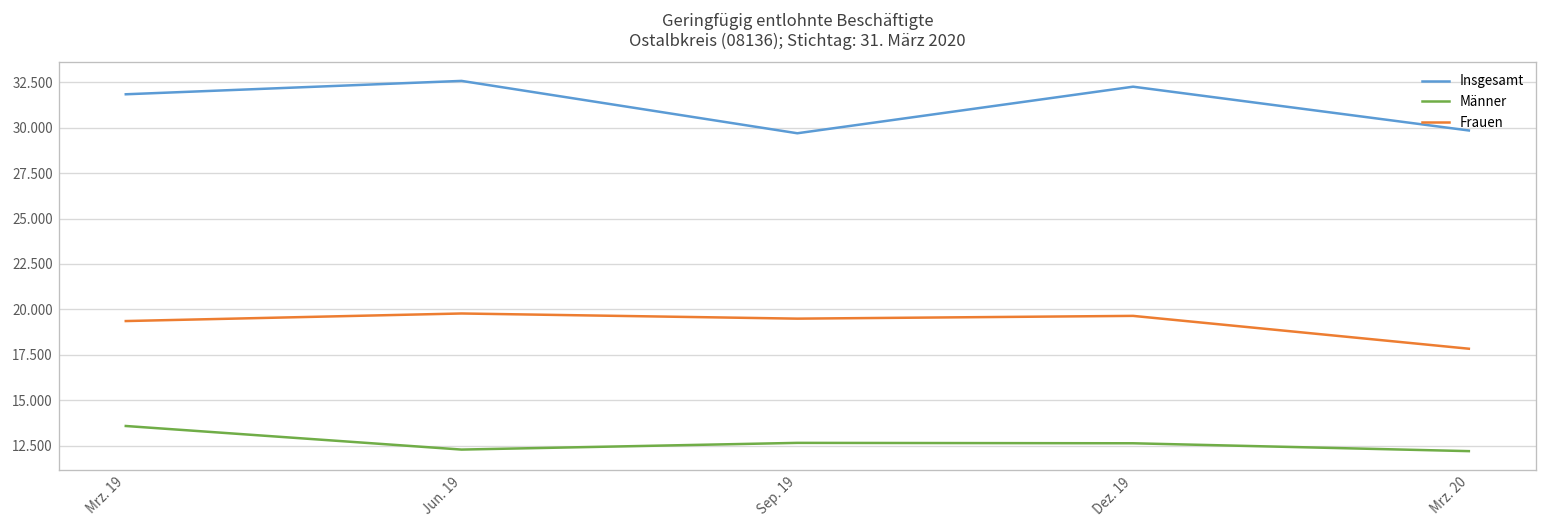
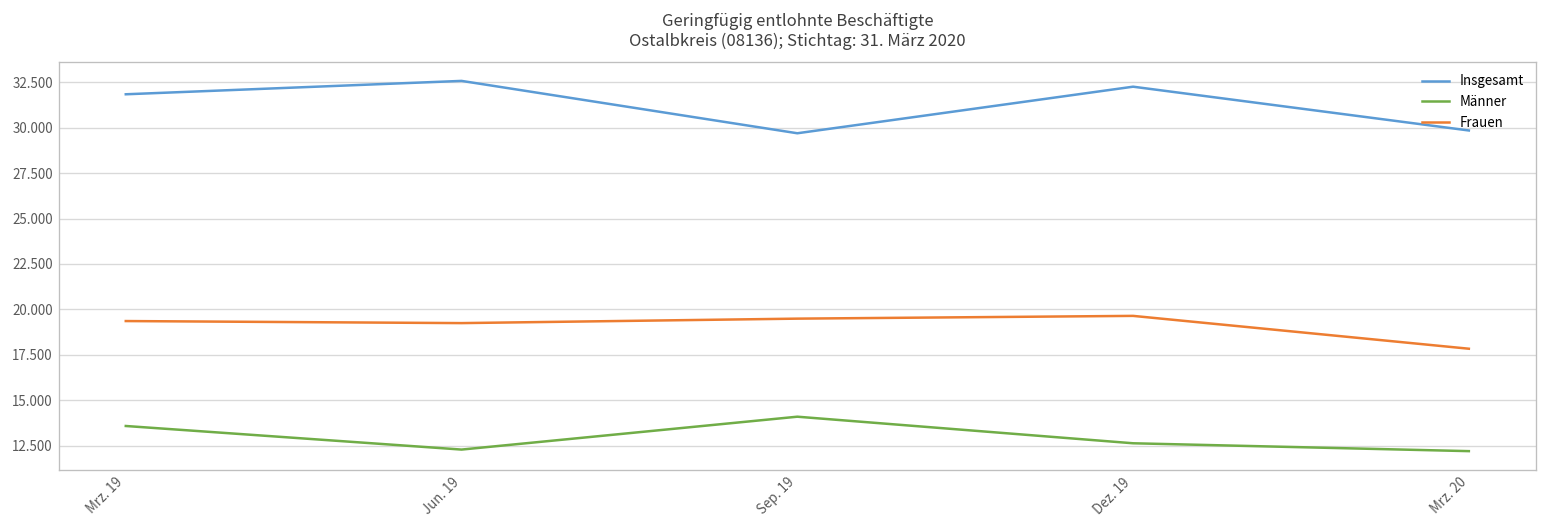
  {
    "Insgesamt": {
      "Mrz. 19": 31.8,
      "Jun. 19": 32.6,
      "Sep. 19": 29.7,
      "Dez. 19": 32.3,
      "Mrz. 20": 29.9
    },
    "Männer": {
      "Mrz. 19": 13.6,
      "Jun. 19": 12.3,
-     "Sep. 19": 12.6,
+     "Sep. 19": 14.1,
      "Dez. 19": 12.6,
      "Mrz. 20": 12.2
    },
    "Frauen": {
      "Mrz. 19": 19.4,
-     "Jun. 19": 19.8,
+     "Jun. 19": 19.2,
      "Sep. 19": 19.5,
      "Dez. 19": 19.6,
      "Mrz. 20": 17.8
    }
  }
